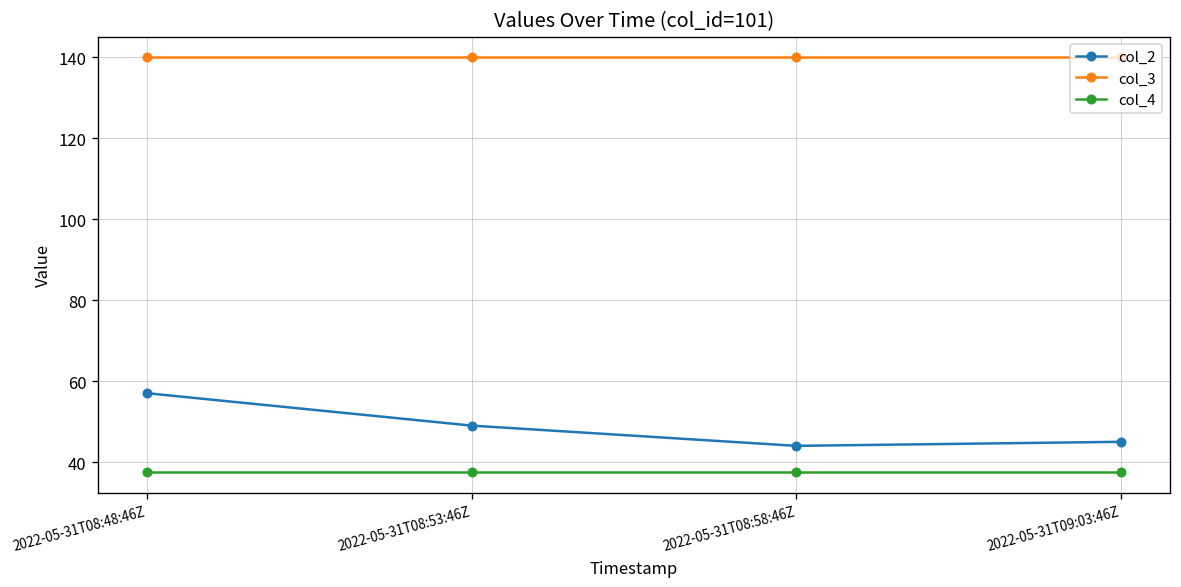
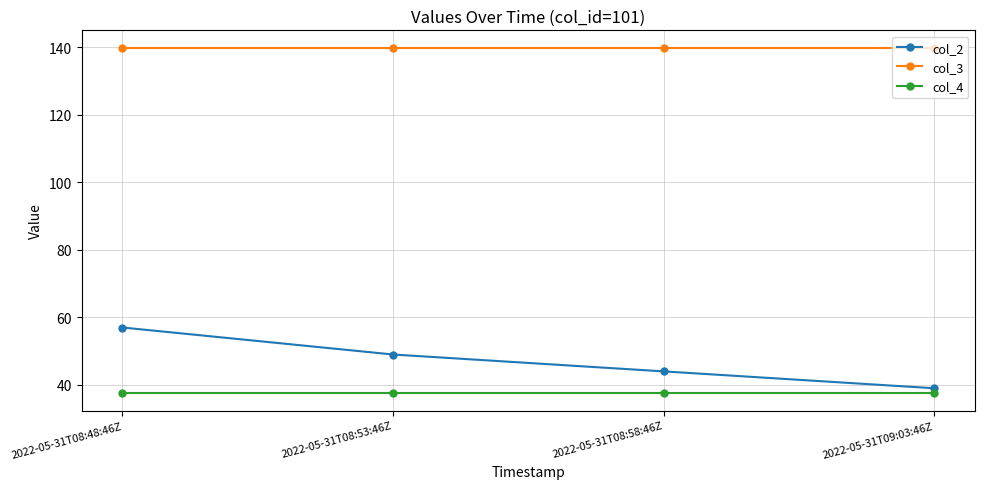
  {
    "col_2": {
      "2022-05-31T08:48:46Z": 57,
      "2022-05-31T08:53:46Z": 49,
      "2022-05-31T08:58:46Z": 44,
-     "2022-05-31T09:03:46Z": 45
+     "2022-05-31T09:03:46Z": 39
    },
    "col_3": {
      "2022-05-31T08:48:46Z": 140,
      "2022-05-31T08:53:46Z": 140,
      "2022-05-31T08:58:46Z": 140
    },
    "col_4": {
      "2022-05-31T08:48:46Z": 37,
      "2022-05-31T08:53:46Z": 37,
      "2022-05-31T08:58:46Z": 37,
      "2022-05-31T09:03:46Z": 37
    }
  }
